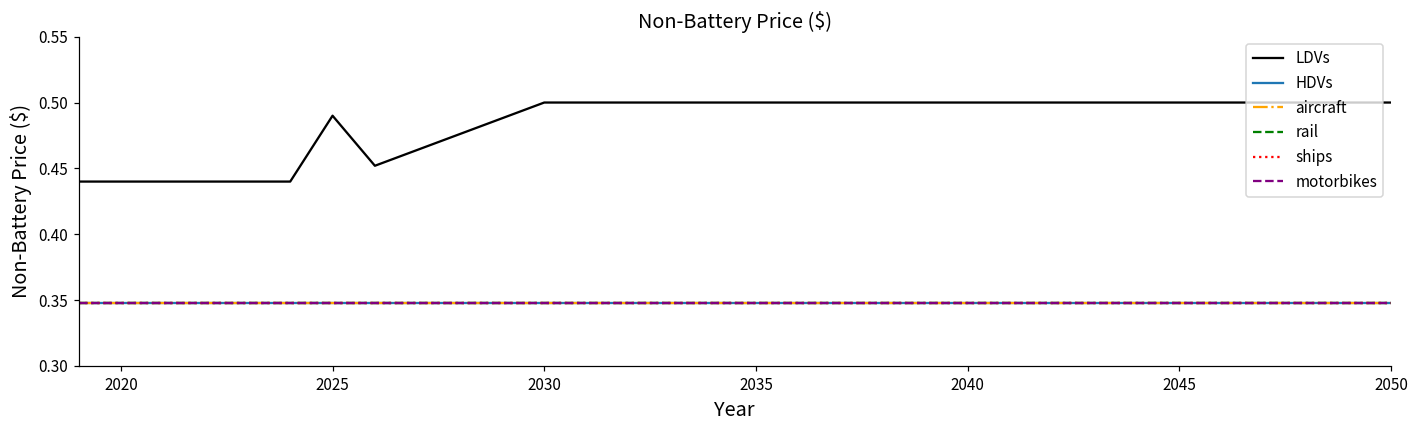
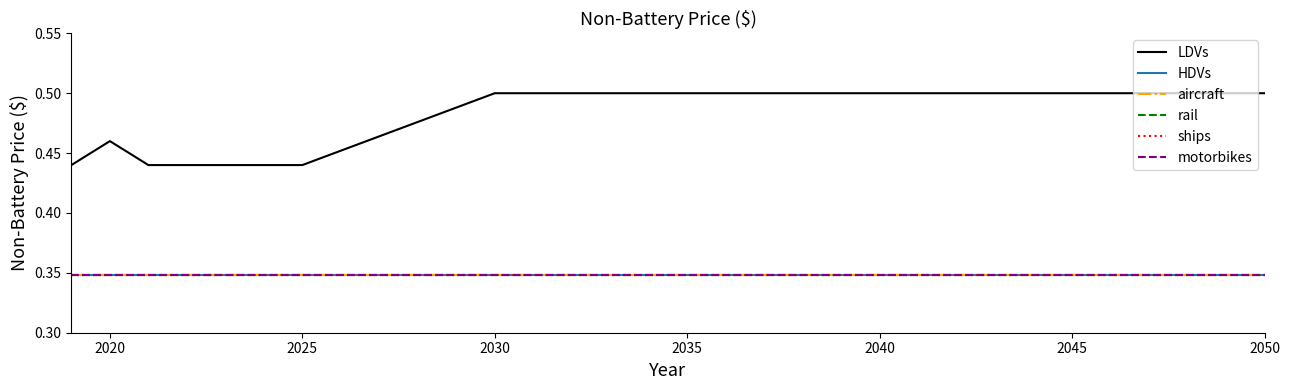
  {
    "LDVs": {
-     "2020": 0.44,
-     "2025": 0.49,
+     "2020": 0.46,
+     "2025": 0.44,
      "2030": 0.50,
      "2035": 0.50,
      "2040": 0.50,
      "2045": 0.50,
      "2050": 0.50
    },
    "motorbikes": {
      "2020": 0.35,
      "2025": 0.35,
      "2030": 0.35,
      "2035": 0.35,
      "2040": 0.35,
      "2045": 0.35,
      "2050": 0.35
    }
  }
